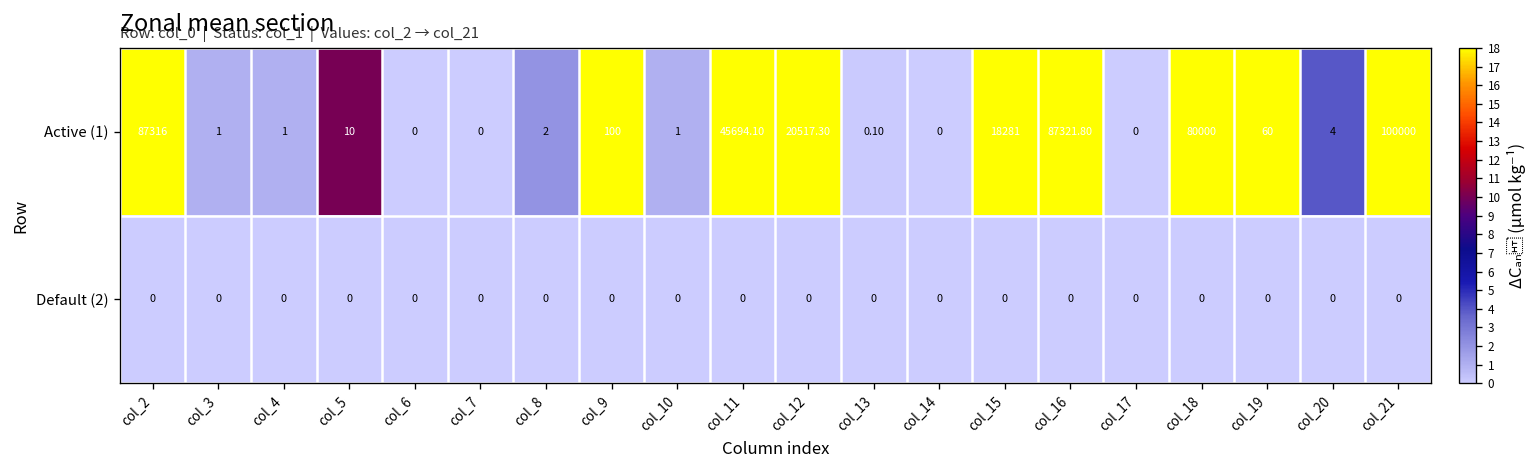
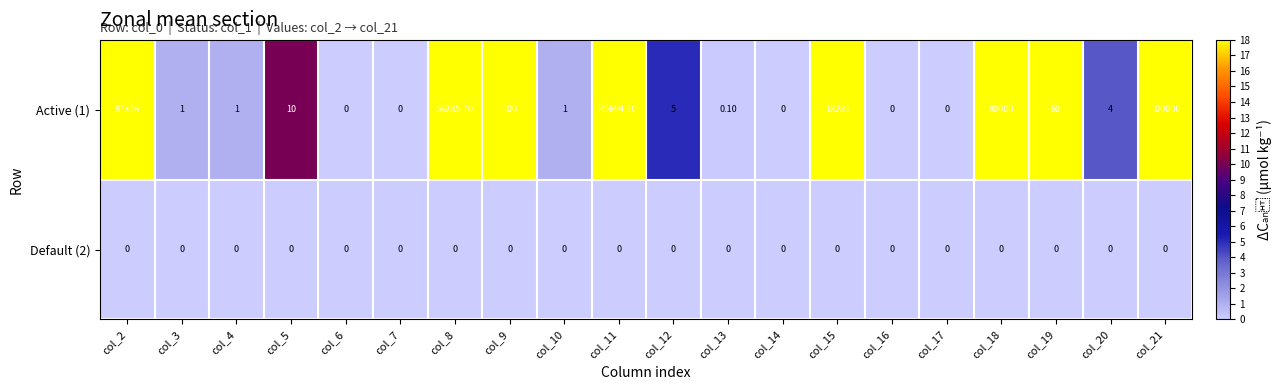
  {
    "Active (1)": {
      "col_2": 87316,
      "col_3": 1,
      "col_4": 1,
      "col_5": 10,
      "col_6": 0,
      "col_7": 0,
-     "col_8": 2,
+     "col_8": 56285.70,
      "col_9": 100,
      "col_10": 1,
      "col_11": 45694.10,
-     "col_12": 20517.30,
+     "col_12": 5,
      "col_13": 0.10,
      "col_14": 0,
      "col_15": 18281,
-     "col_16": 87321.80,
+     "col_16": 0,
      "col_17": 0,
      "col_18": 80000,
      "col_19": 60,
      "col_20": 4,
      "col_21": 100000
    },
    "Default (2)": {
      "col_2": 0,
      "col_3": 0,
      "col_4": 0,
      "col_5": 0,
      "col_6": 0,
      "col_7": 0,
      "col_8": 0,
      "col_9": 0,
      "col_10": 0,
      "col_11": 0,
      "col_12": 0,
      "col_13": 0,
      "col_14": 0,
      "col_15": 0,
      "col_16": 0,
      "col_17": 0,
      "col_18": 0,
      "col_19": 0,
      "col_20": 0,
      "col_21": 0
    }
  }
